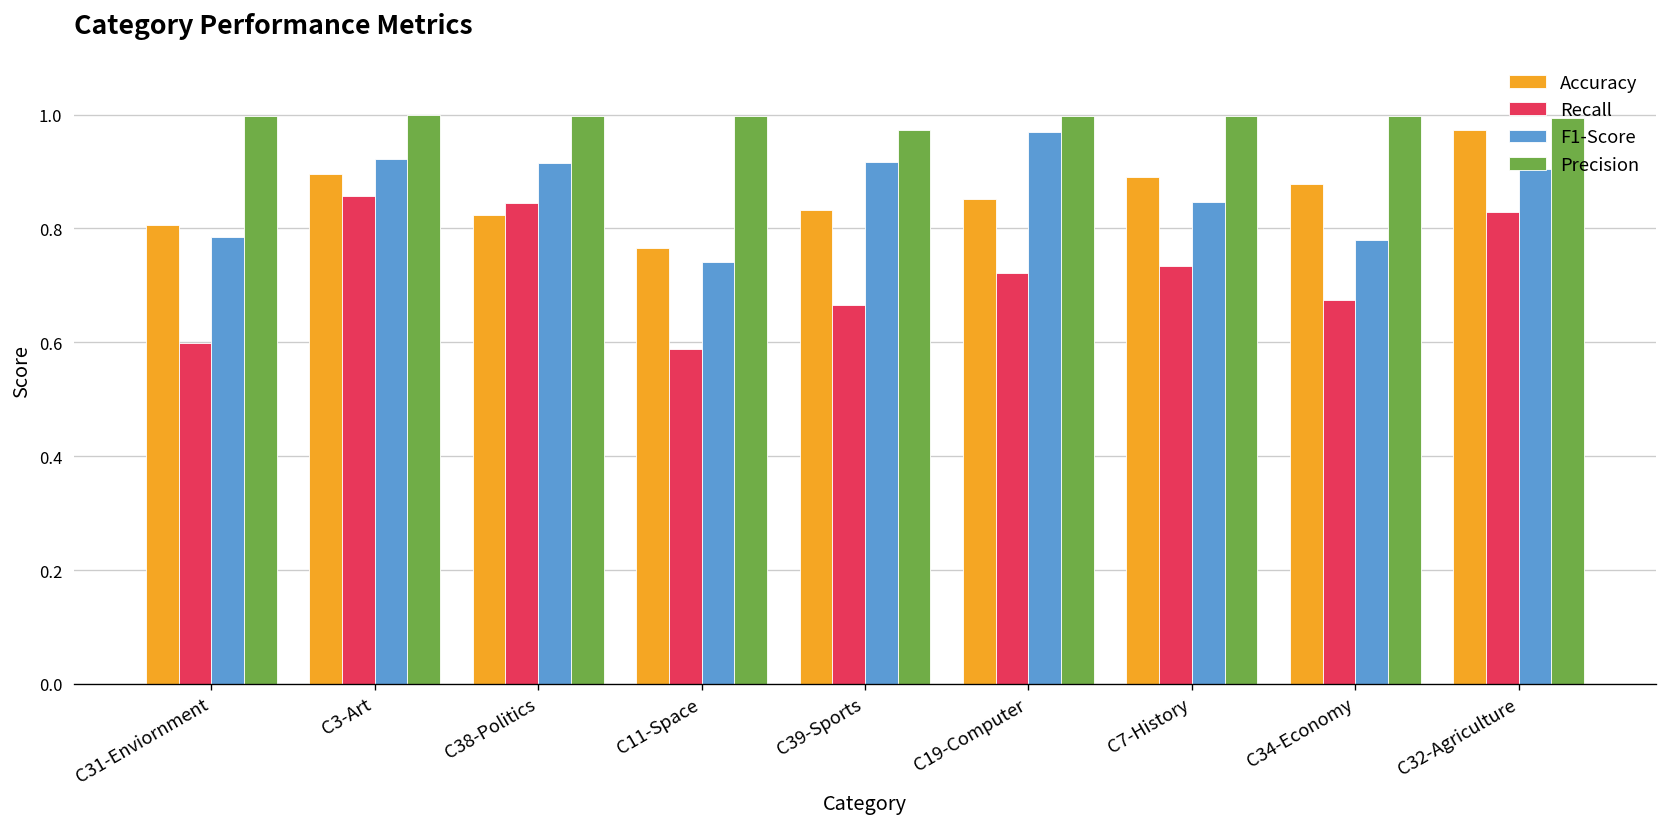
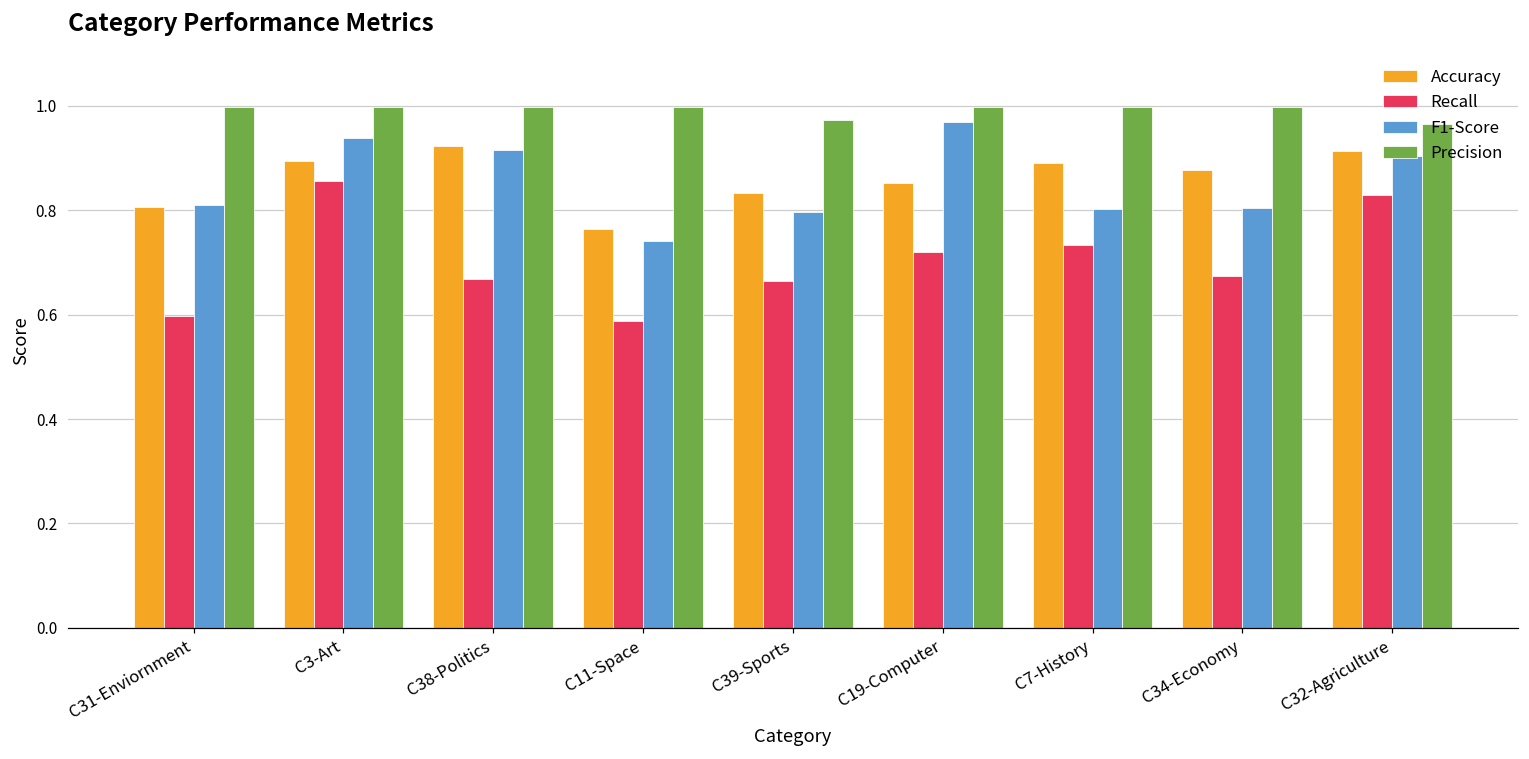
  {
    "Accuracy": {
      "C31-Enviornment": 0.81,
      "C3-Art": 0.90,
-     "C38-Politics": 0.82,
+     "C38-Politics": 0.92,
      "C11-Space": 0.76,
      "C39-Sports": 0.83,
      "C19-Computer": 0.85,
      "C7-History": 0.89,
      "C34-Economy": 0.88,
-     "C32-Agriculture": 0.97
+     "C32-Agriculture": 0.91
    },
    "Recall": {
      "C31-Enviornment": 0.60,
      "C3-Art": 0.86,
-     "C38-Politics": 0.84,
+     "C38-Politics": 0.67,
      "C11-Space": 0.59,
      "C39-Sports": 0.66,
      "C19-Computer": 0.72,
      "C7-History": 0.73,
      "C34-Economy": 0.67,
      "C32-Agriculture": 0.83
    },
    "F1-Score": {
-     "C31-Enviornment": 0.78,
-     "C3-Art": 0.92,
+     "C31-Enviornment": 0.81,
+     "C3-Art": 0.94,
      "C38-Politics": 0.91,
      "C11-Space": 0.74,
-     "C39-Sports": 0.92,
+     "C39-Sports": 0.80,
      "C19-Computer": 0.97,
-     "C7-History": 0.85,
-     "C34-Economy": 0.78,
+     "C7-History": 0.80,
+     "C34-Economy": 0.81,
      "C32-Agriculture": 0.90
    },
    "Precision": {
      "C31-Enviornment": 1.00,
      "C3-Art": 1.00,
      "C38-Politics": 1.00,
      "C11-Space": 1.00,
      "C39-Sports": 0.97,
      "C19-Computer": 1.00,
      "C7-History": 1.00,
      "C34-Economy": 1.00,
-     "C32-Agriculture": 0.99
+     "C32-Agriculture": 0.96
    }
  }
